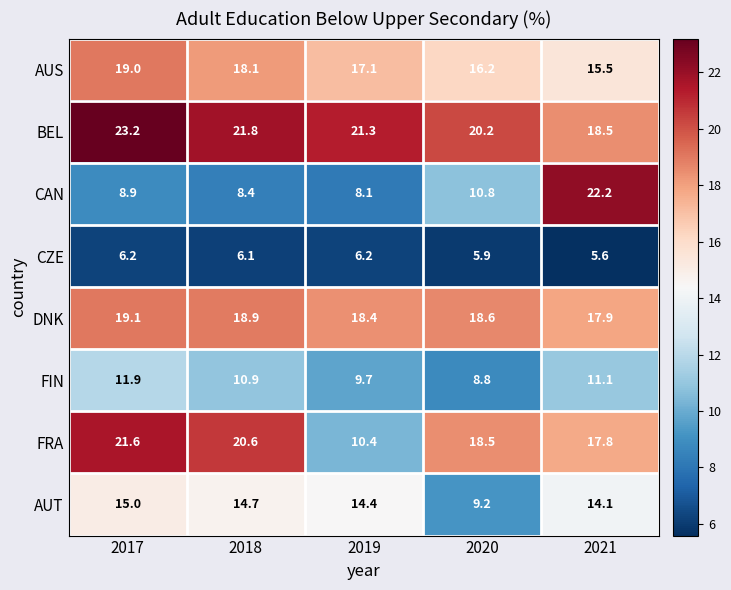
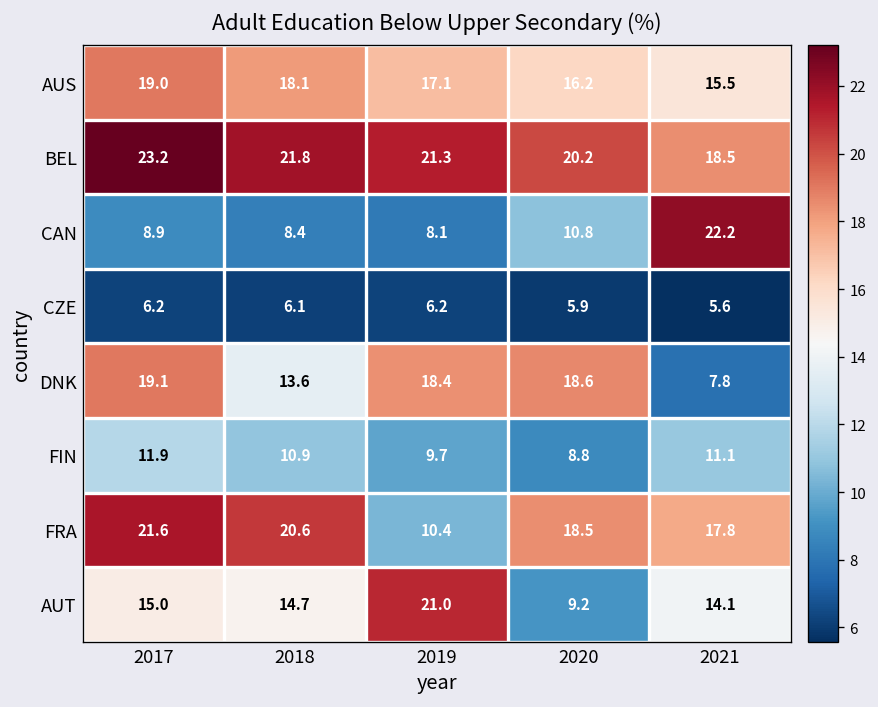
  {
    "AUS": {
      "2017": 19.0,
      "2018": 18.1,
      "2019": 17.1,
      "2020": 16.2,
      "2021": 15.5
    },
    "BEL": {
      "2017": 23.2,
      "2018": 21.8,
      "2019": 21.3,
      "2020": 20.2,
      "2021": 18.5
    },
    "CAN": {
      "2017": 8.9,
      "2018": 8.4,
      "2019": 8.1,
      "2020": 10.8,
      "2021": 22.2
    },
    "CZE": {
      "2017": 6.2,
      "2018": 6.1,
      "2019": 6.2,
      "2020": 5.9,
      "2021": 5.6
    },
    "DNK": {
      "2017": 19.1,
-     "2018": 18.9,
+     "2018": 13.6,
      "2019": 18.4,
      "2020": 18.6,
-     "2021": 17.9
+     "2021": 7.8
    },
    "FIN": {
      "2017": 11.9,
      "2018": 10.9,
      "2019": 9.7,
      "2020": 8.8,
      "2021": 11.1
    },
    "FRA": {
      "2017": 21.6,
      "2018": 20.6,
      "2019": 10.4,
      "2020": 18.5,
      "2021": 17.8
    },
    "AUT": {
      "2017": 15.0,
      "2018": 14.7,
-     "2019": 14.4,
+     "2019": 21.0,
      "2020": 9.2,
      "2021": 14.1
    }
  }
